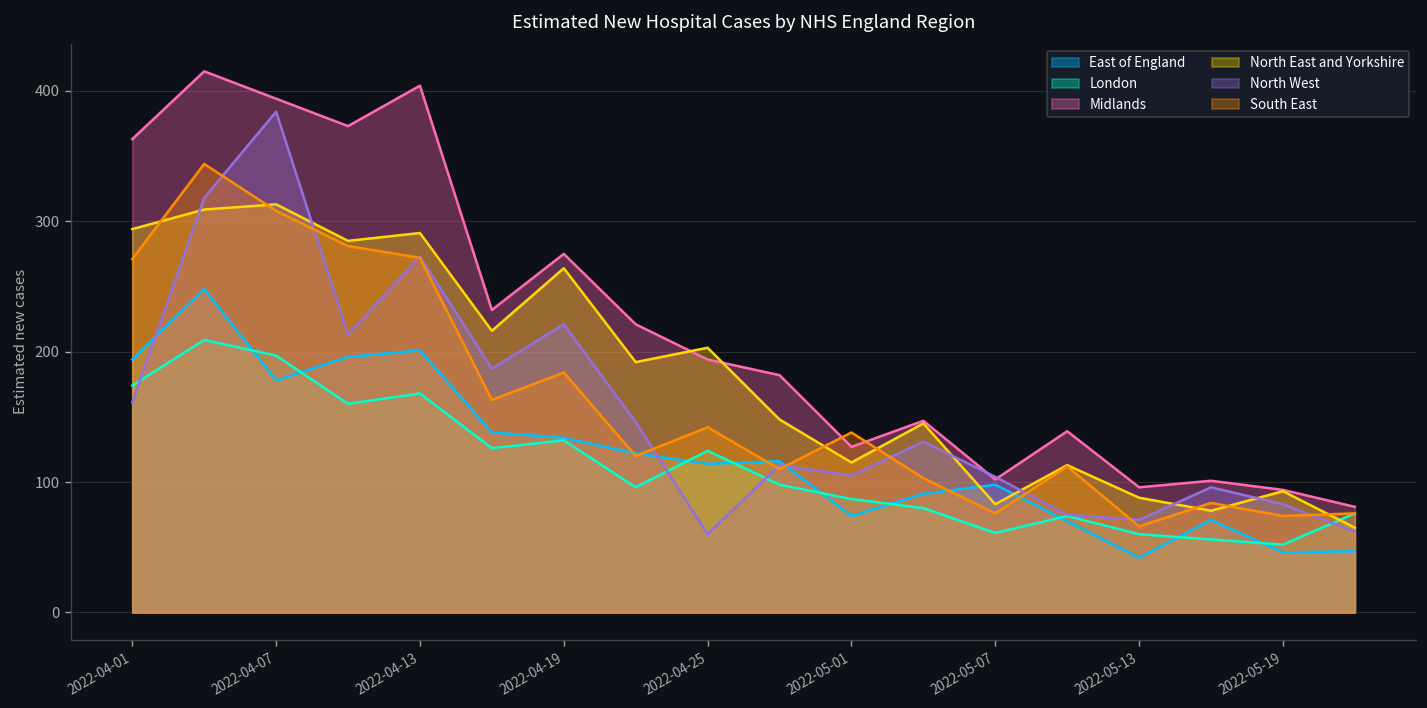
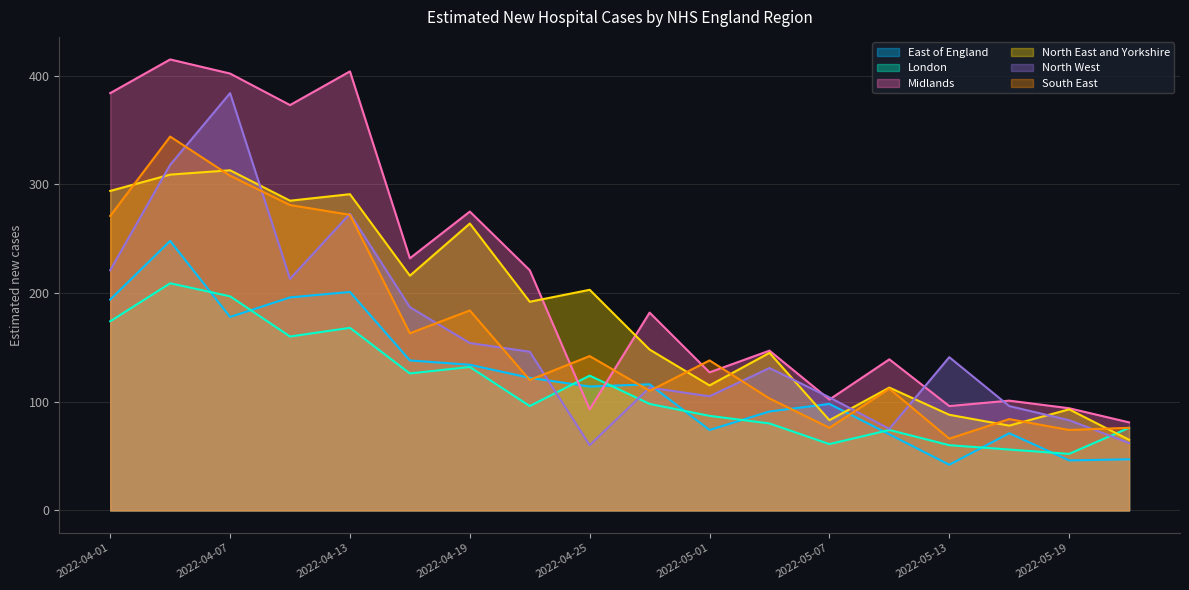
  {
    "Midlands": {
-     "2022-04-01": 363,
-     "2022-04-07": 394,
+     "2022-04-01": 384,
+     "2022-04-07": 402,
      "2022-04-13": 404,
      "2022-04-19": 275,
-     "2022-04-25": 194,
+     "2022-04-25": 93,
      "2022-05-01": 127,
      "2022-05-13": 96
    },
    "North West": {
-     "2022-04-01": 161,
+     "2022-04-01": 221,
      "2022-04-07": 384,
-     "2022-04-19": 221,
+     "2022-04-19": 154,
      "2022-04-25": 60,
      "2022-05-01": 105,
-     "2022-05-13": 71,
+     "2022-05-13": 141,
      "2022-05-19": 83
    }
  }
